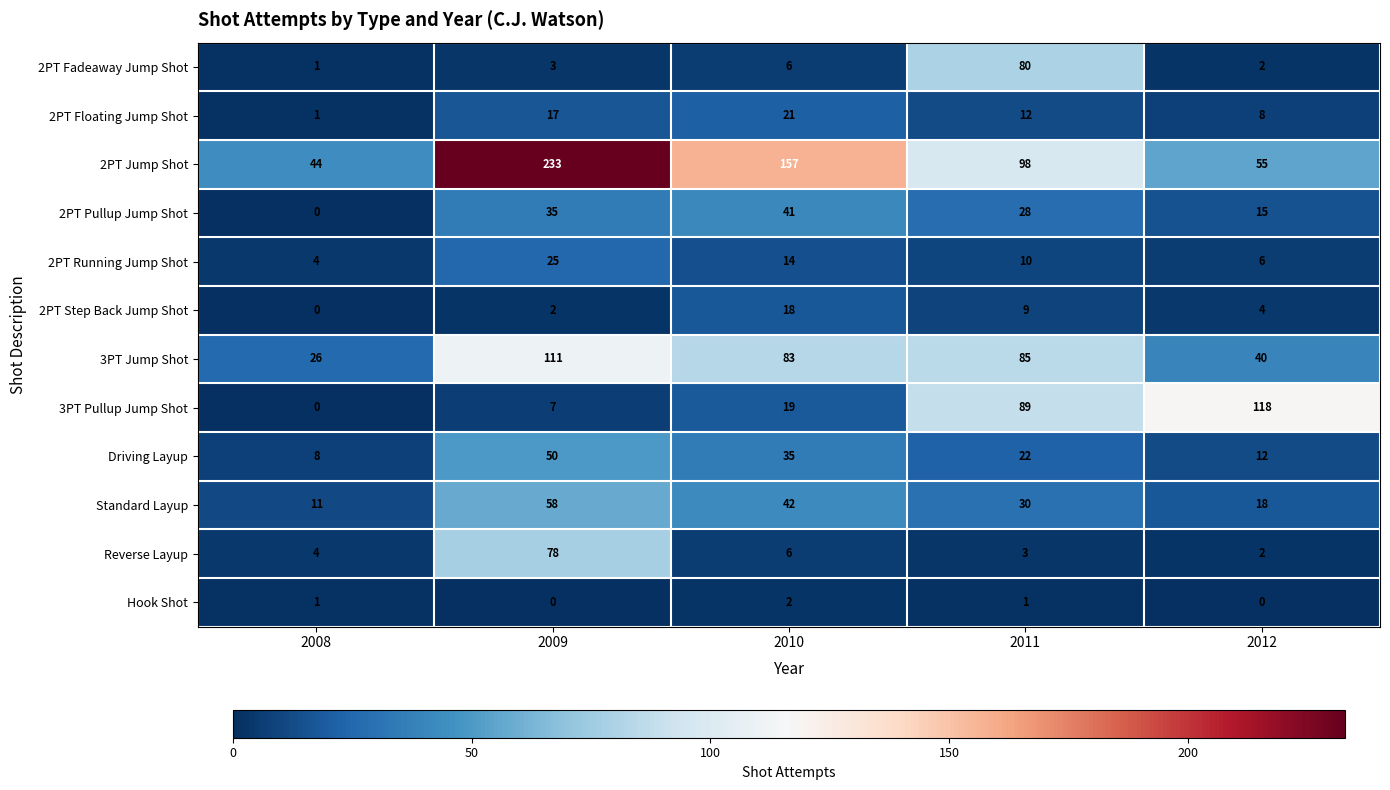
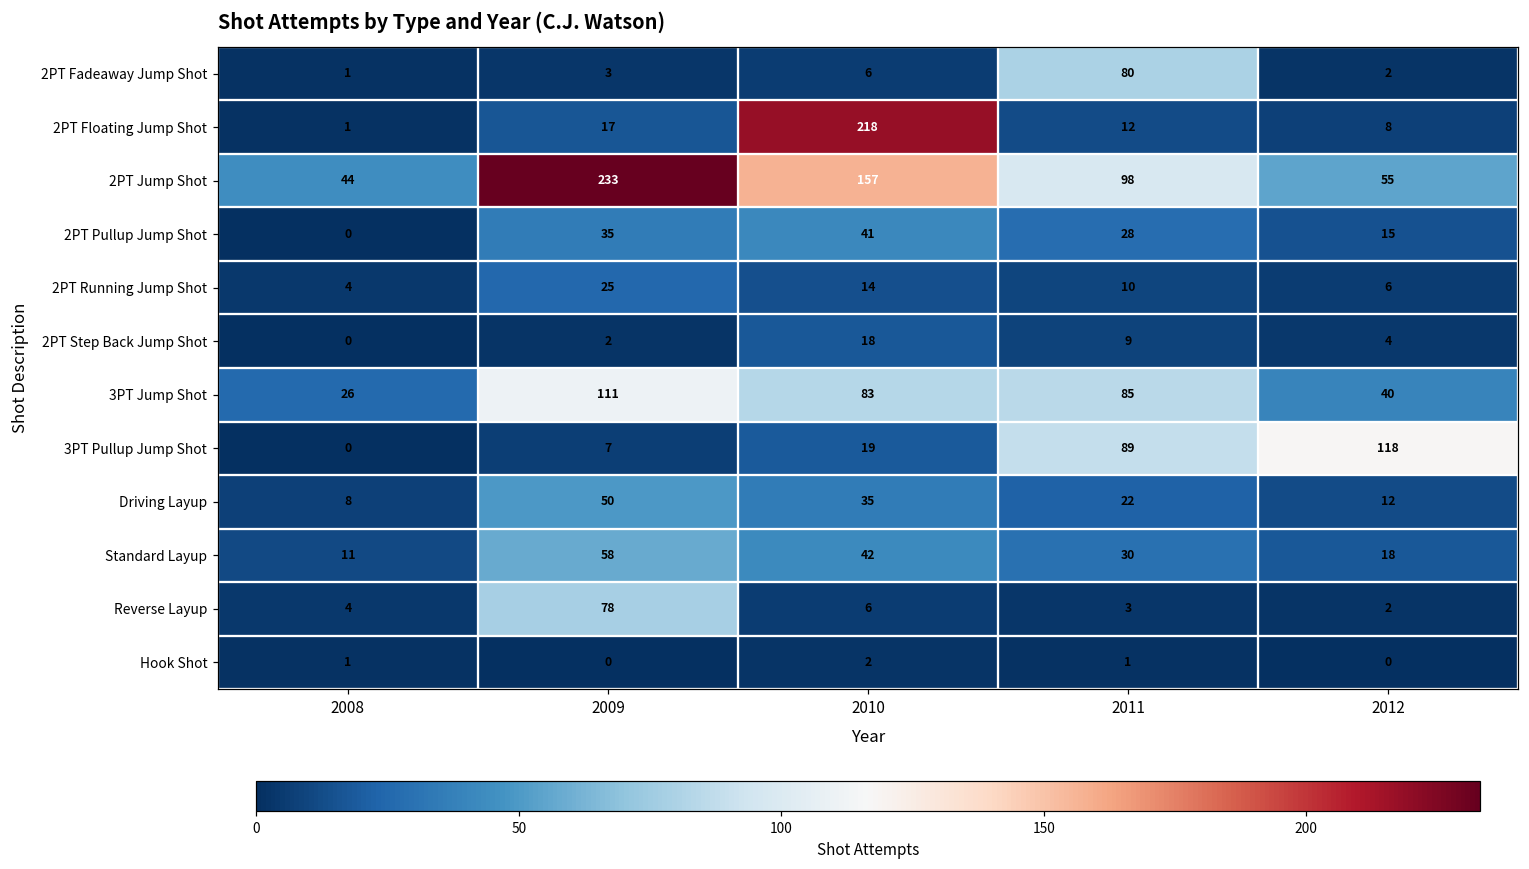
  {
    "2PT Fadeaway Jump Shot": {
      "2008": 1,
      "2009": 3,
      "2010": 6,
      "2011": 80,
      "2012": 2
    },
    "2PT Floating Jump Shot": {
      "2008": 1,
      "2009": 17,
-     "2010": 21,
+     "2010": 218,
      "2011": 12,
      "2012": 8
    },
    "2PT Jump Shot": {
      "2008": 44,
      "2009": 233,
      "2010": 157,
      "2011": 98,
      "2012": 55
    },
    "2PT Pullup Jump Shot": {
      "2008": 0,
      "2009": 35,
      "2010": 41,
      "2011": 28,
      "2012": 15
    },
    "2PT Running Jump Shot": {
      "2008": 4,
      "2009": 25,
      "2010": 14,
      "2011": 10,
      "2012": 6
    },
    "2PT Step Back Jump Shot": {
      "2008": 0,
      "2009": 2,
      "2010": 18,
      "2011": 9,
      "2012": 4
    },
    "3PT Jump Shot": {
      "2008": 26,
      "2009": 111,
      "2010": 83,
      "2011": 85,
      "2012": 40
    },
    "3PT Pullup Jump Shot": {
      "2008": 0,
      "2009": 7,
      "2010": 19,
      "2011": 89,
      "2012": 118
    },
    "Driving Layup": {
      "2008": 8,
      "2009": 50,
      "2010": 35,
      "2011": 22,
      "2012": 12
    },
    "Standard Layup": {
      "2008": 11,
      "2009": 58,
      "2010": 42,
      "2011": 30,
      "2012": 18
    },
    "Reverse Layup": {
      "2008": 4,
      "2009": 78,
      "2010": 6,
      "2011": 3,
      "2012": 2
    },
    "Hook Shot": {
      "2008": 1,
      "2009": 0,
      "2010": 2,
      "2011": 1,
      "2012": 0
    }
  }
